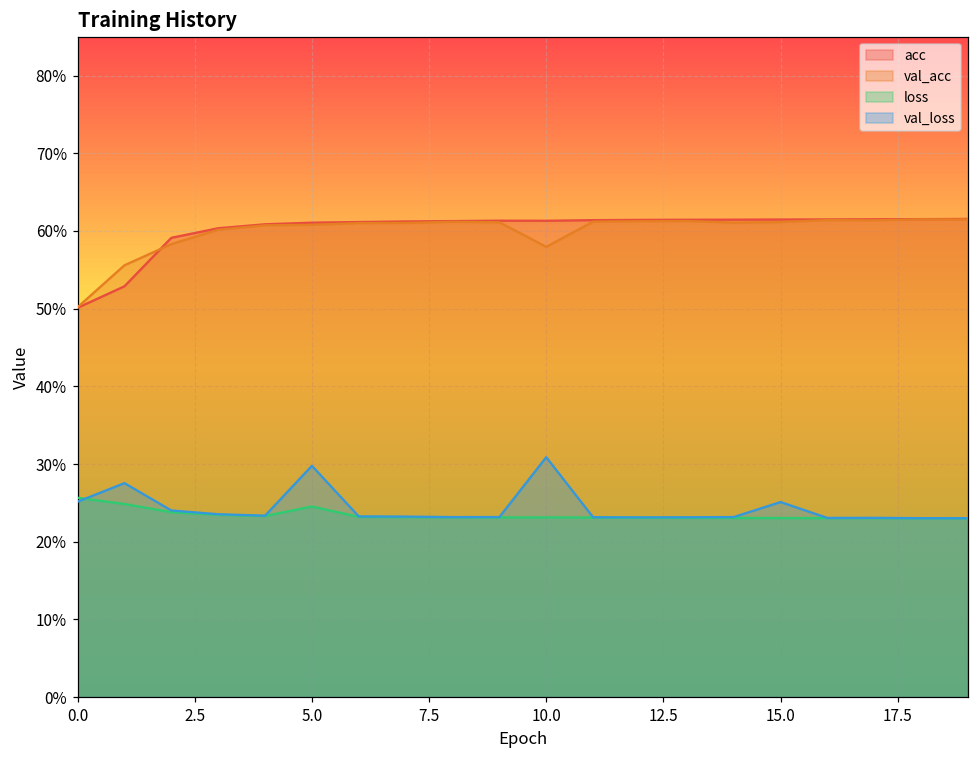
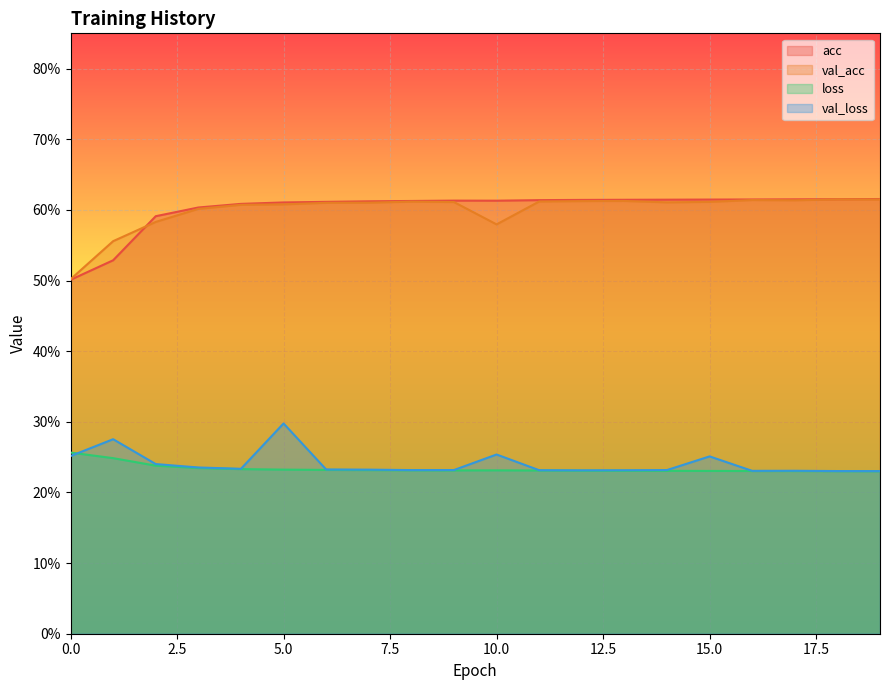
  {
    "loss": {
      "0.0": "26%",
-     "5.0": "25%",
+     "5.0": "23%",
      "10.0": "23%",
      "15.0": "23%"
    },
    "val_loss": {
      "0.0": "25%",
      "5.0": "30%",
-     "10.0": "31%",
+     "10.0": "25%",
      "15.0": "25%"
    }
  }
